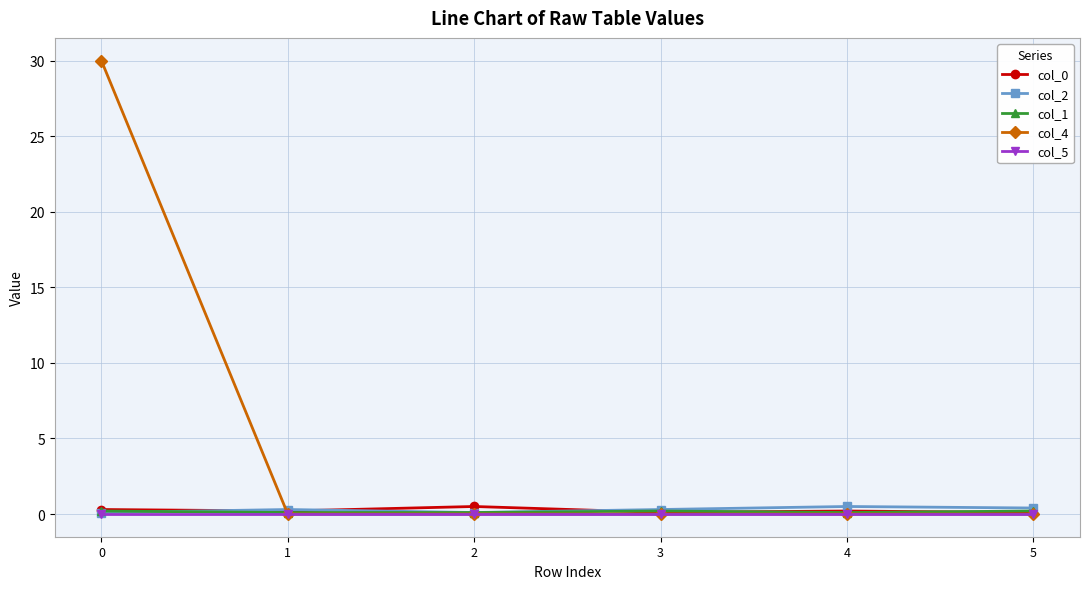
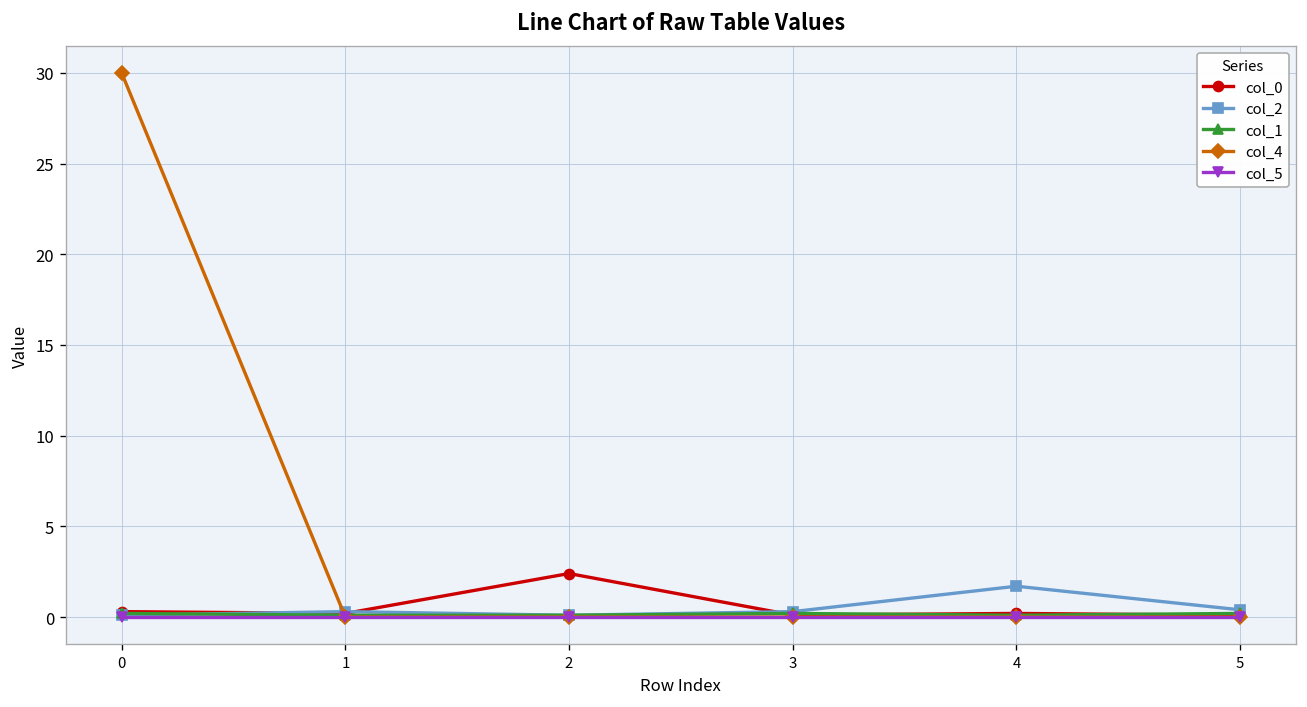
  {
    "col_0": {
-     "2": 0.5
+     "2": 2.4
    },
    "col_2": {
-     "4": 0.5,
+     "4": 1.7,
      "5": 0.4
    },
    "col_4": {
      "0": 30.0
    }
  }
